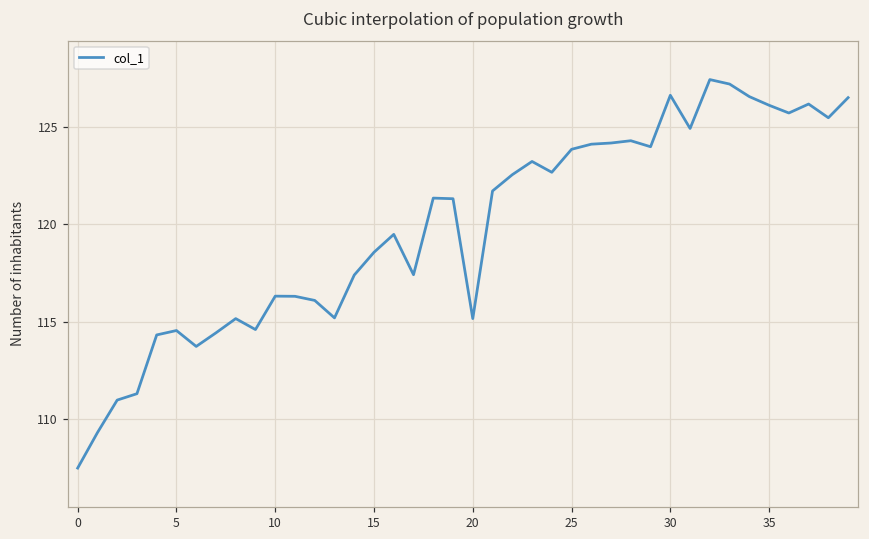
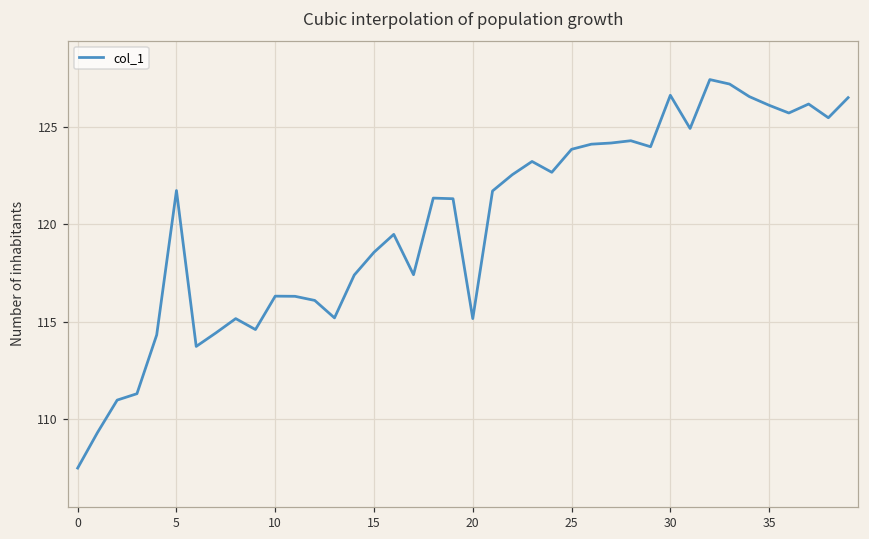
  {
    "0": 107.5,
-   "5": 114.5,
+   "5": 121.7,
    "10": 116.3,
    "15": 118.6,
    "20": 115.2,
    "25": 123.8,
    "30": 126.6,
    "35": 126.1
  }
